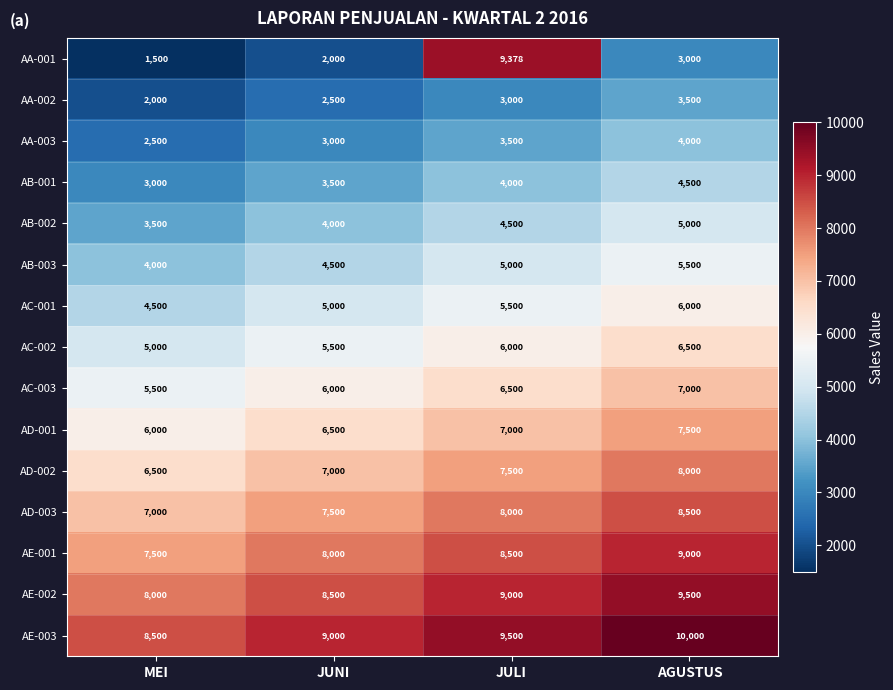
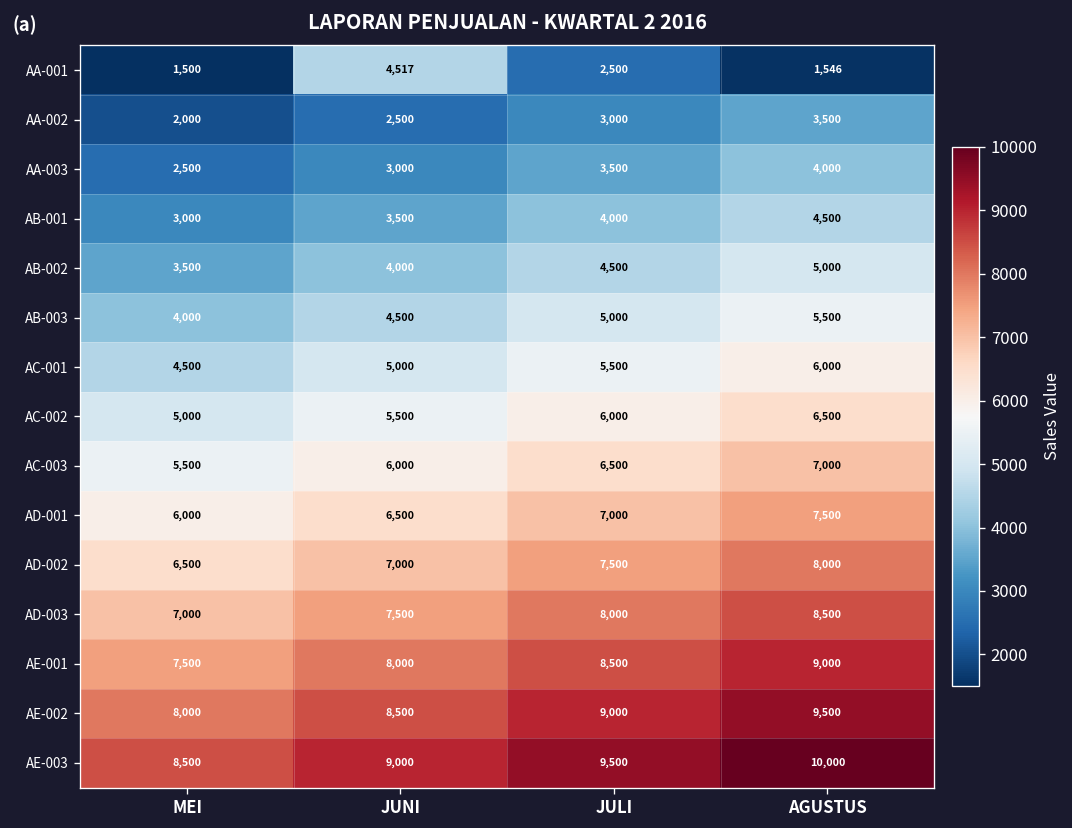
  {
    "AA-001": {
      "MEI": "1,500",
-     "JUNI": "2,000",
-     "JULI": "9,378",
-     "AGUSTUS": "3,000"
+     "JUNI": "4,517",
+     "JULI": "2,500",
+     "AGUSTUS": "1,546"
    },
    "AA-002": {
      "MEI": "2,000",
      "JUNI": "2,500",
      "JULI": "3,000",
      "AGUSTUS": "3,500"
    },
    "AA-003": {
      "MEI": "2,500",
      "JUNI": "3,000",
      "JULI": "3,500",
      "AGUSTUS": "4,000"
    },
    "AB-001": {
      "MEI": "3,000",
      "JUNI": "3,500",
      "JULI": "4,000",
      "AGUSTUS": "4,500"
    },
    "AB-002": {
      "MEI": "3,500",
      "JUNI": "4,000",
      "JULI": "4,500",
      "AGUSTUS": "5,000"
    },
    "AB-003": {
      "MEI": "4,000",
      "JUNI": "4,500",
      "JULI": "5,000",
      "AGUSTUS": "5,500"
    },
    "AC-001": {
      "MEI": "4,500",
      "JUNI": "5,000",
      "JULI": "5,500",
      "AGUSTUS": "6,000"
    },
    "AC-002": {
      "MEI": "5,000",
      "JUNI": "5,500",
      "JULI": "6,000",
      "AGUSTUS": "6,500"
    },
    "AC-003": {
      "MEI": "5,500",
      "JUNI": "6,000",
      "JULI": "6,500",
      "AGUSTUS": "7,000"
    },
    "AD-001": {
      "MEI": "6,000",
      "JUNI": "6,500",
      "JULI": "7,000",
      "AGUSTUS": "7,500"
    },
    "AD-002": {
      "MEI": "6,500",
      "JUNI": "7,000",
      "JULI": "7,500",
      "AGUSTUS": "8,000"
    },
    "AD-003": {
      "MEI": "7,000",
      "JUNI": "7,500",
      "JULI": "8,000",
      "AGUSTUS": "8,500"
    },
    "AE-001": {
      "MEI": "7,500",
      "JUNI": "8,000",
      "JULI": "8,500",
      "AGUSTUS": "9,000"
    },
    "AE-002": {
      "MEI": "8,000",
      "JUNI": "8,500",
      "JULI": "9,000",
      "AGUSTUS": "9,500"
    },
    "AE-003": {
      "MEI": "8,500",
      "JUNI": "9,000",
      "JULI": "9,500",
      "AGUSTUS": "10,000"
    }
  }
